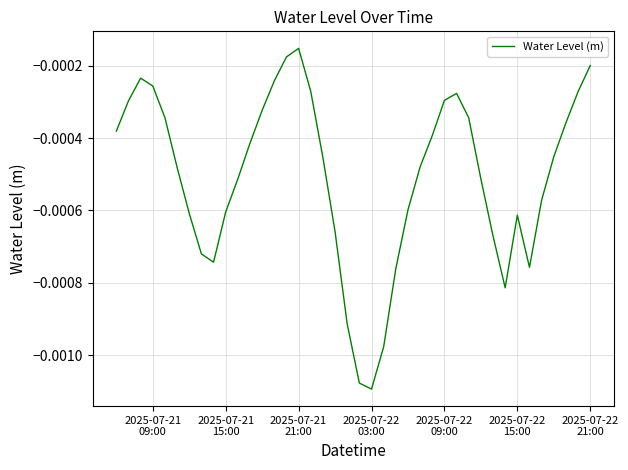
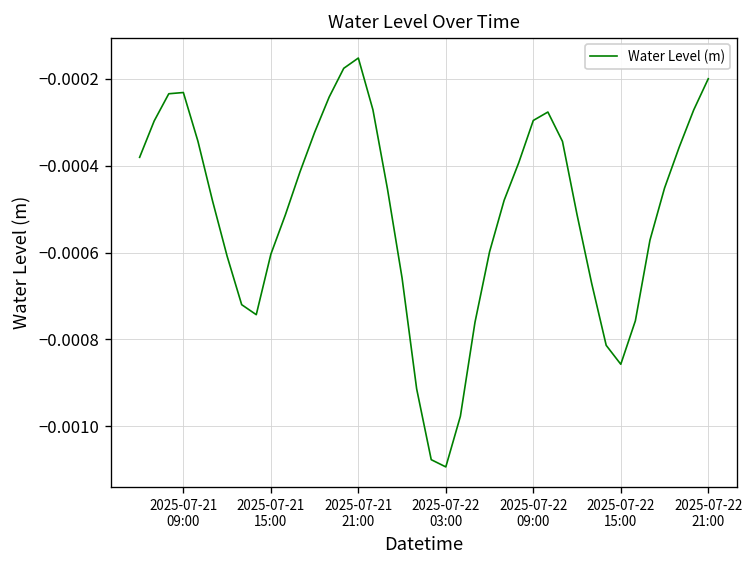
  {
-   "2025-07-21 09:00": -0.00026,
+   "2025-07-21 09:00": -0.00023,
    "2025-07-21 15:00": -0.00060,
    "2025-07-21 21:00": -0.00015,
    "2025-07-22 03:00": -0.00109,
    "2025-07-22 09:00": -0.00030,
-   "2025-07-22 15:00": -0.00061,
+   "2025-07-22 15:00": -0.00086,
    "2025-07-22 21:00": -0.00020
  }
